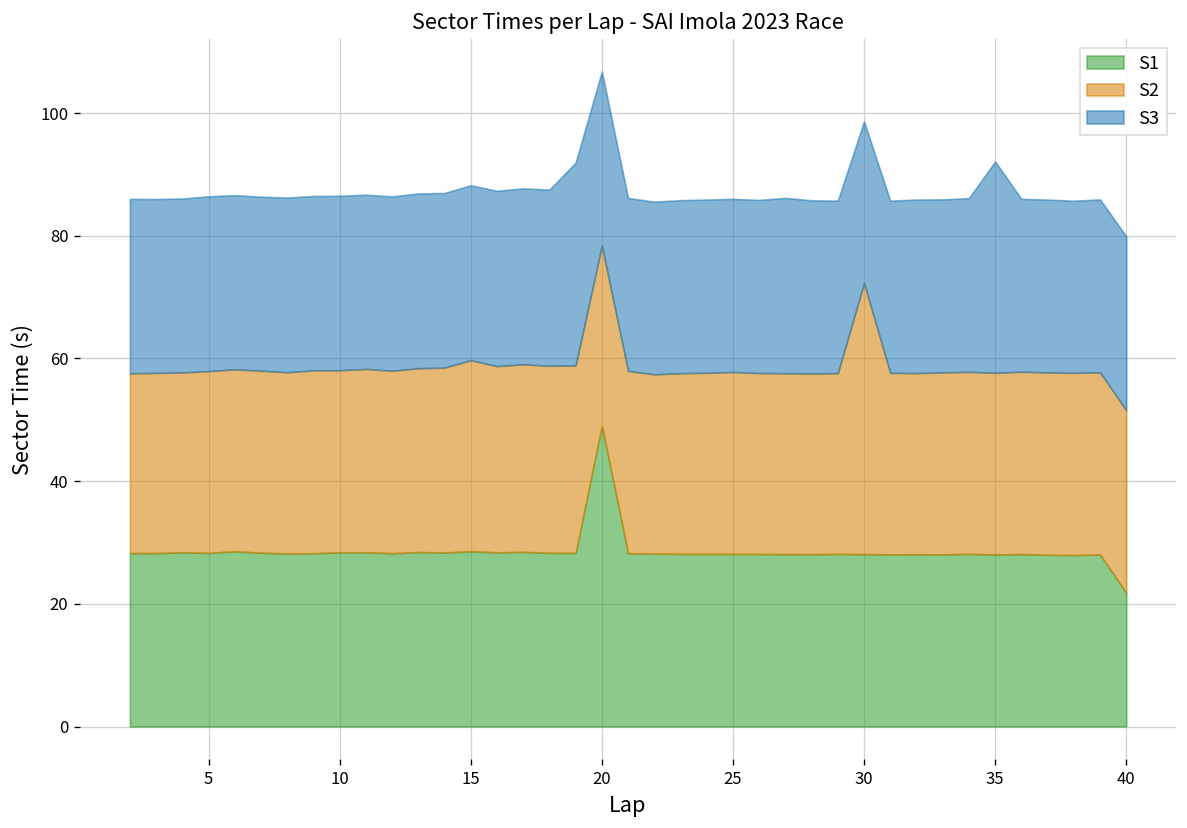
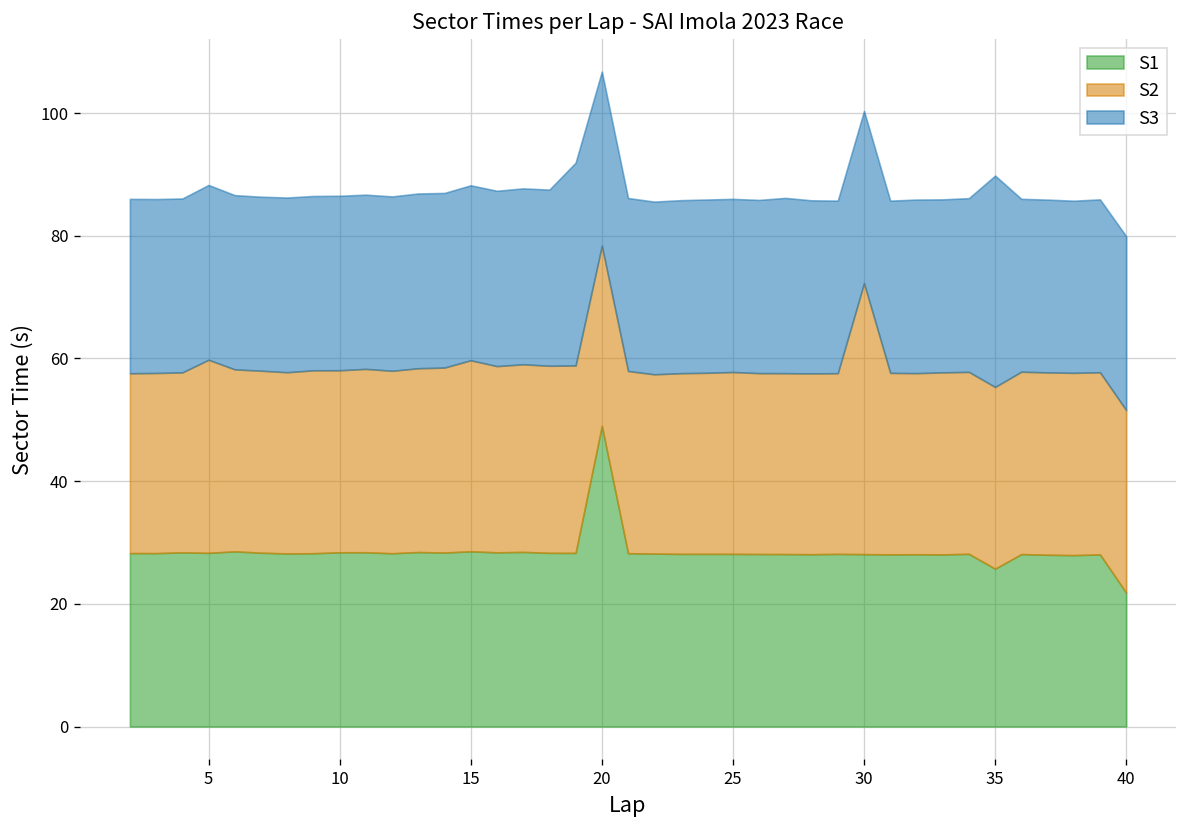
  {
    "S1": {
      "5": 28,
      "10": 28,
      "15": 29,
      "20": 49,
      "25": 28,
      "30": 28,
-     "35": 28,
+     "35": 26,
      "40": 22
    },
    "S2": {
-     "5": 30,
+     "5": 31,
      "10": 30,
      "15": 31,
      "20": 29,
      "25": 30,
      "30": 44,
      "35": 30,
      "40": 30
    },
    "S3": {
      "5": 28,
      "10": 28,
      "15": 29,
      "20": 28,
      "25": 28,
-     "30": 26,
+     "30": 28,
      "35": 34,
      "40": 28
    }
  }
